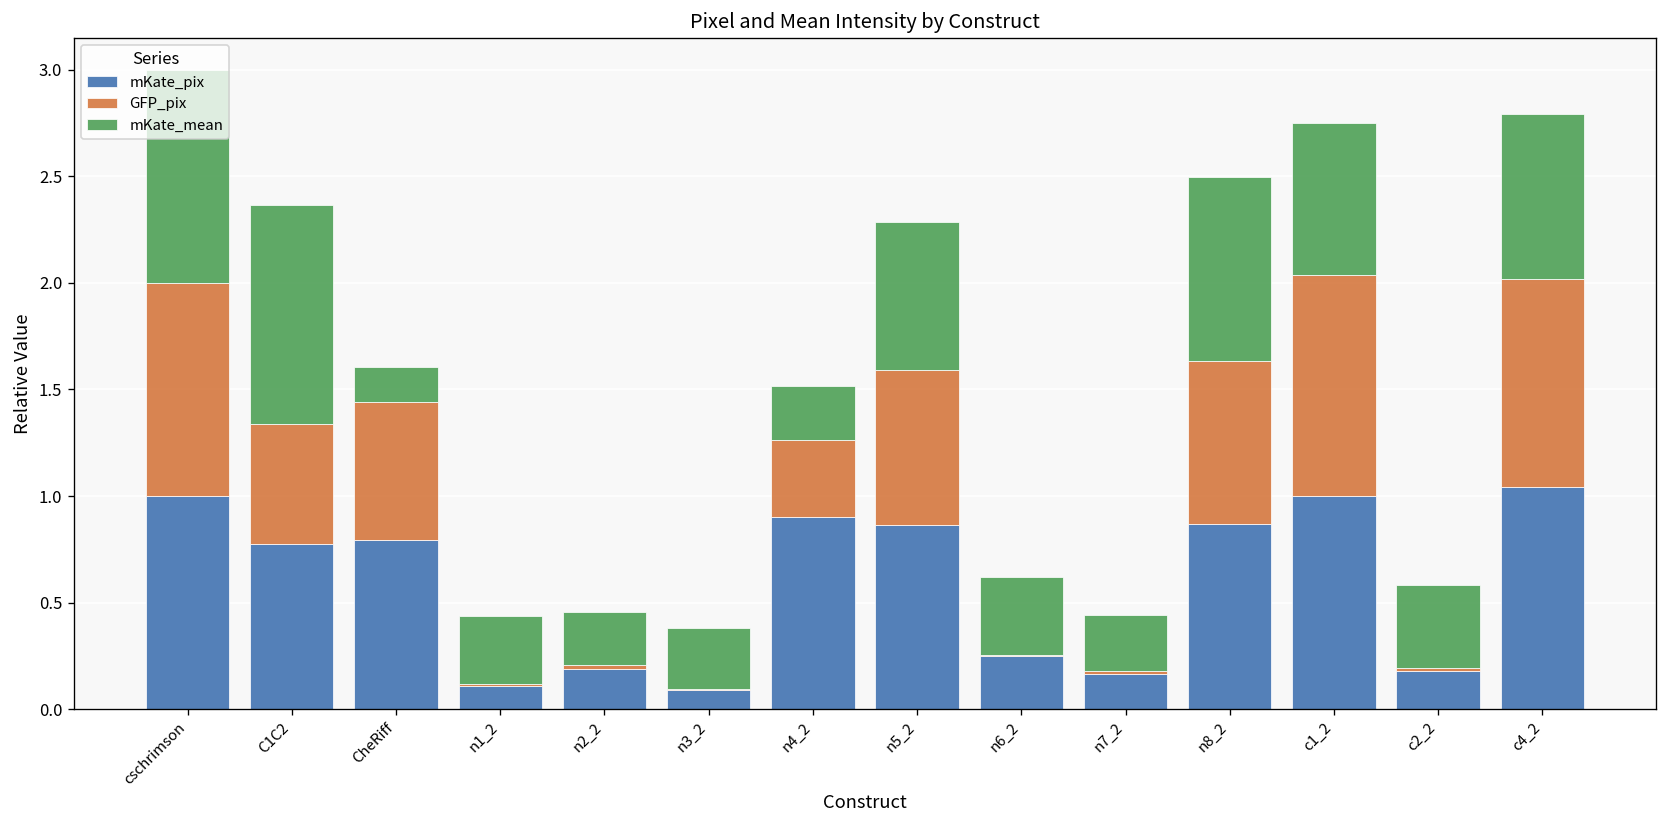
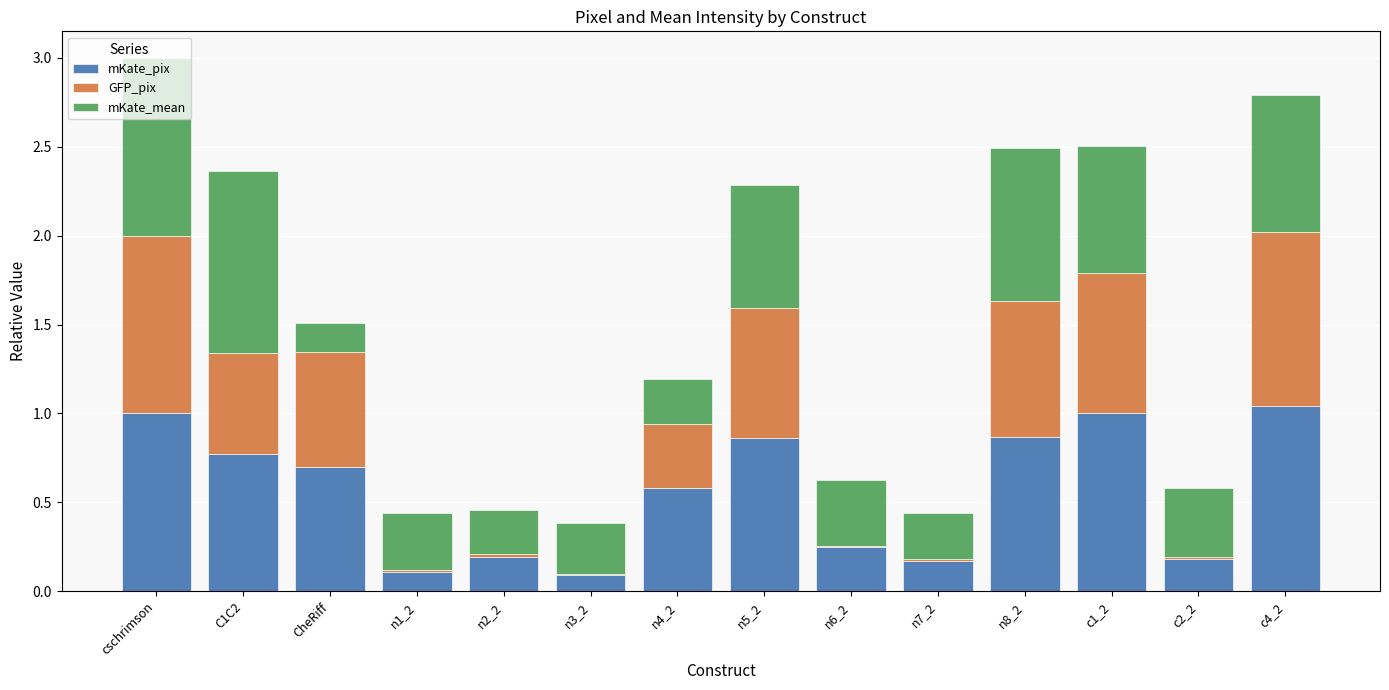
  {
    "mKate_pix": {
      "cschrimson": 1.00,
      "C1C2": 0.77,
-     "CheRiff": 0.79,
+     "CheRiff": 0.70,
      "n1_2": 0.11,
      "n2_2": 0.19,
      "n3_2": 0.09,
-     "n4_2": 0.90,
+     "n4_2": 0.58,
      "n5_2": 0.86,
      "n6_2": 0.25,
      "n7_2": 0.17,
      "n8_2": 0.87,
      "c1_2": 1.00,
      "c2_2": 0.18,
      "c4_2": 1.04
    },
    "GFP_pix": {
      "cschrimson": 1.00,
      "C1C2": 0.57,
      "CheRiff": 0.65,
      "n2_2": 0.02,
      "n4_2": 0.36,
      "n5_2": 0.73,
      "n8_2": 0.77,
-     "c1_2": 1.04,
+     "c1_2": 0.79,
      "c4_2": 0.98
    },
    "mKate_mean": {
      "C1C2": 1.03,
      "CheRiff": 0.16,
      "n1_2": 0.32,
      "n2_2": 0.25,
      "n3_2": 0.28,
      "n4_2": 0.25,
      "n5_2": 0.69,
      "n6_2": 0.37,
      "n7_2": 0.26,
      "n8_2": 0.86,
      "c1_2": 0.71,
      "c2_2": 0.39,
      "c4_2": 0.77
    }
  }
